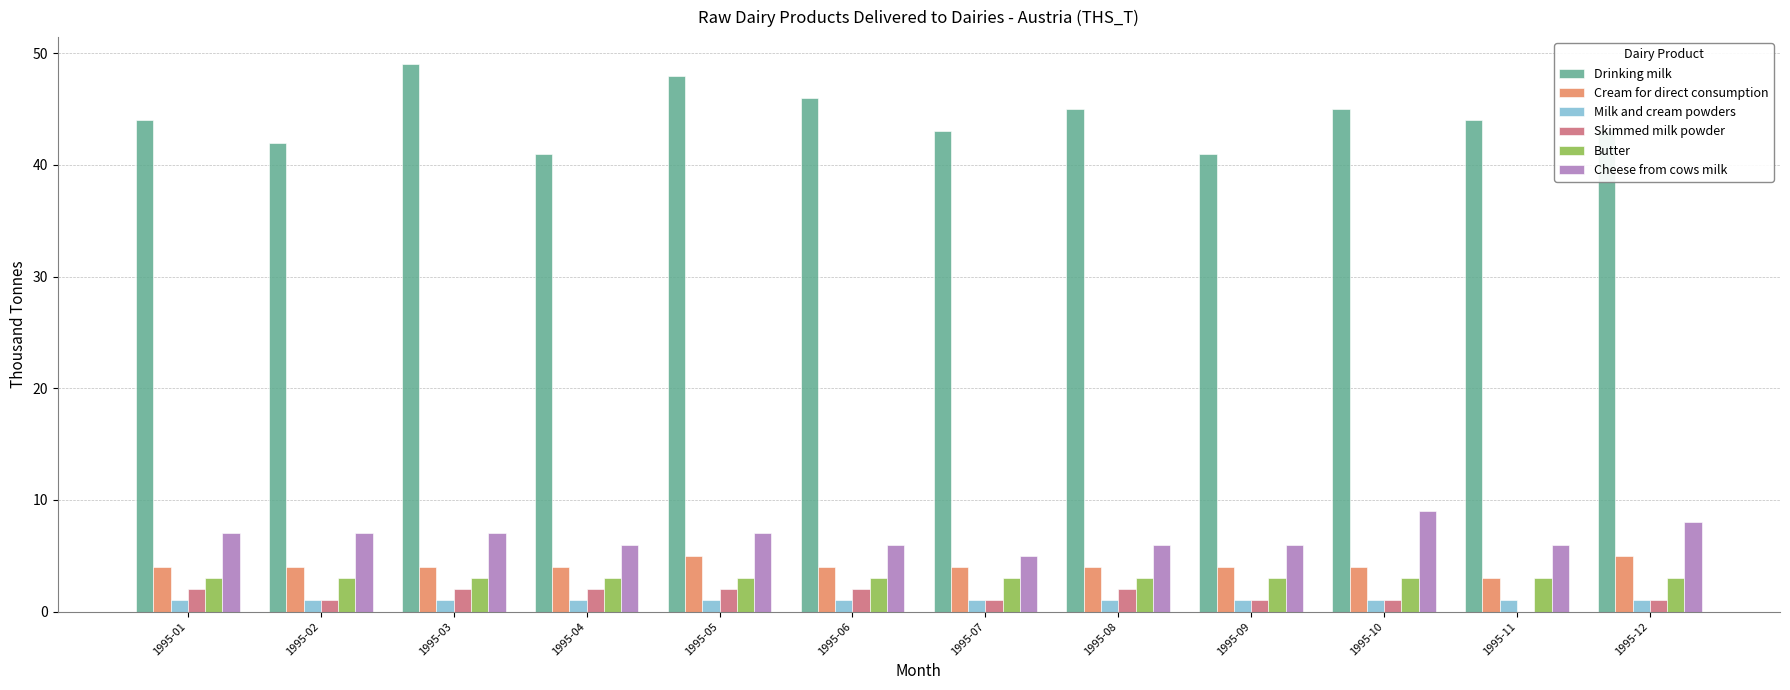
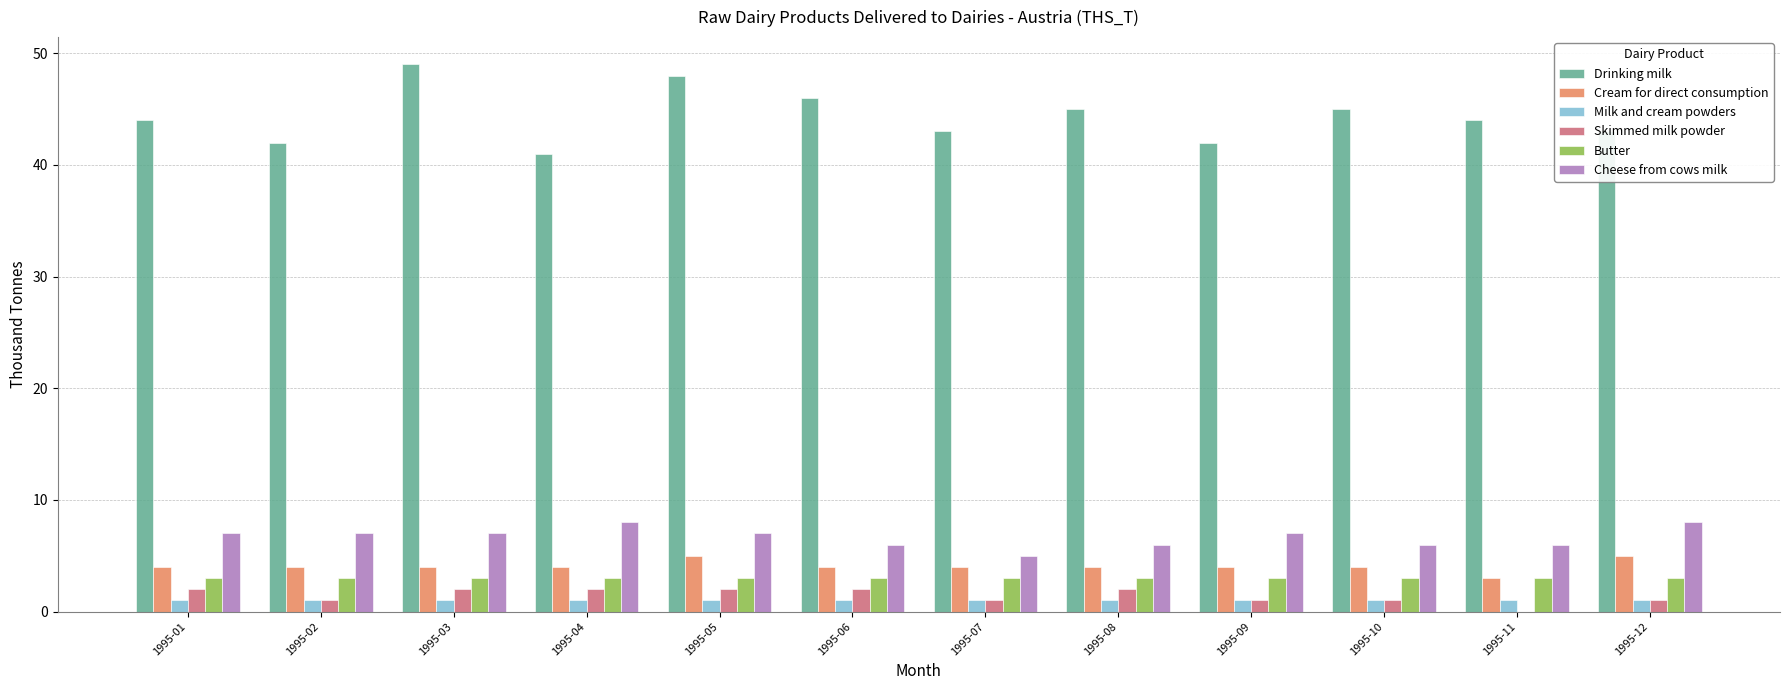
  {
    "Drinking milk": {
      "1995-01": 44,
      "1995-02": 42,
      "1995-03": 49,
      "1995-04": 41,
      "1995-05": 48,
      "1995-06": 46,
      "1995-07": 43,
      "1995-08": 45,
-     "1995-09": 41,
+     "1995-09": 42,
      "1995-10": 45,
      "1995-11": 44
    },
    "Milk and cream powders": {
      "1995-01": 1,
      "1995-02": 1,
      "1995-03": 1,
      "1995-04": 1,
      "1995-05": 1,
      "1995-06": 1,
      "1995-07": 1,
      "1995-08": 1,
      "1995-09": 1,
      "1995-10": 1,
      "1995-11": 1,
      "1995-12": 1
    },
    "Butter": {
      "1995-01": 3,
      "1995-02": 3,
      "1995-03": 3,
      "1995-04": 3,
      "1995-05": 3,
      "1995-06": 3,
      "1995-07": 3,
      "1995-08": 3,
      "1995-09": 3,
      "1995-10": 3,
      "1995-11": 3,
      "1995-12": 3
    },
    "Cheese from cows milk": {
      "1995-01": 7,
      "1995-02": 7,
      "1995-03": 7,
-     "1995-04": 6,
+     "1995-04": 8,
      "1995-05": 7,
      "1995-06": 6,
      "1995-07": 5,
      "1995-08": 6,
-     "1995-09": 6,
-     "1995-10": 9,
+     "1995-09": 7,
+     "1995-10": 6,
      "1995-11": 6,
      "1995-12": 8
    }
  }
